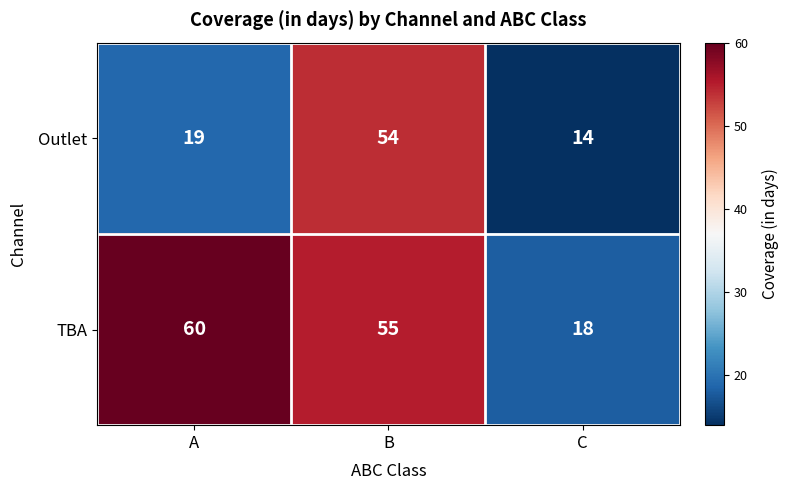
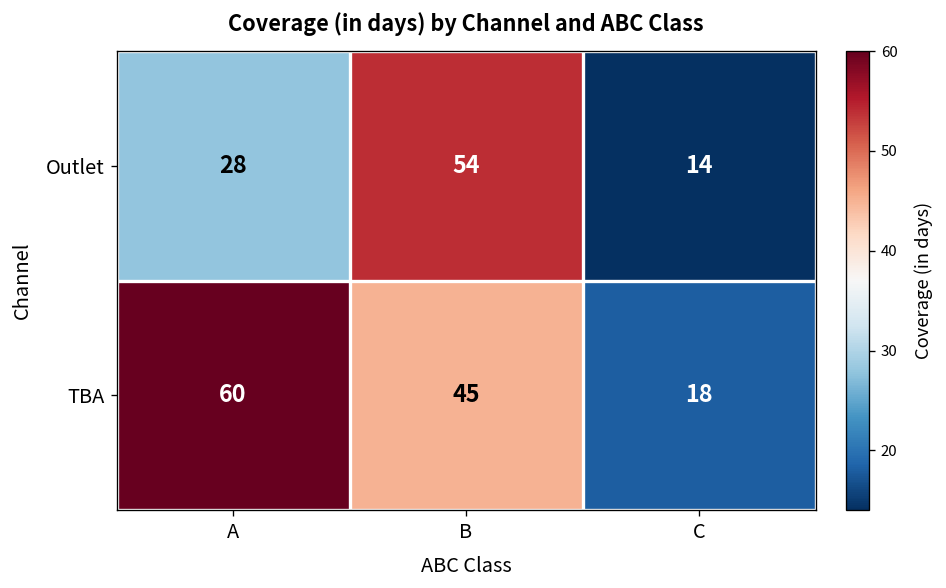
  {
    "Outlet": {
-     "A": 19,
+     "A": 28,
      "B": 54,
      "C": 14
    },
    "TBA": {
      "A": 60,
-     "B": 55,
+     "B": 45,
      "C": 18
    }
  }
